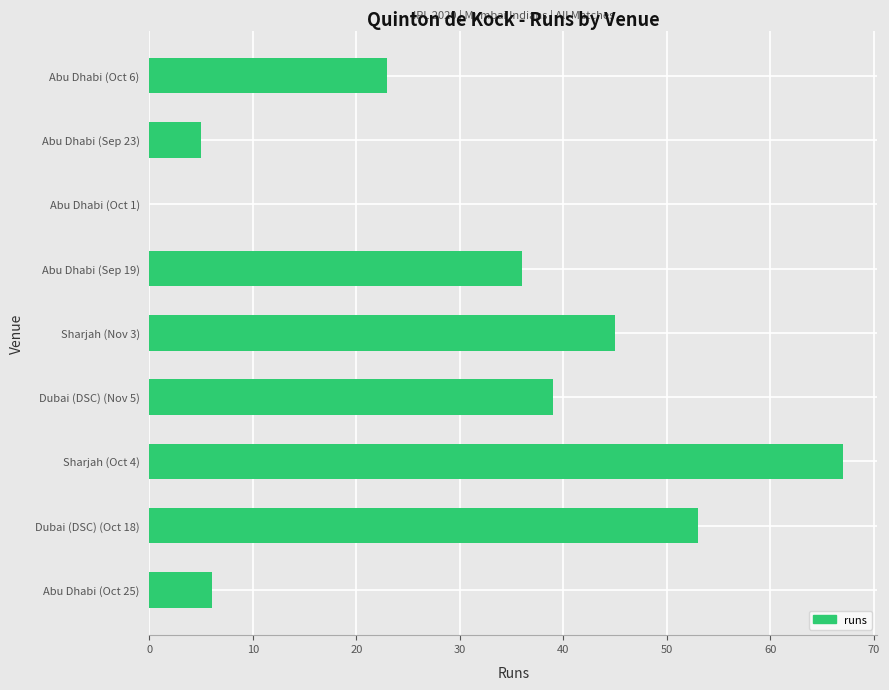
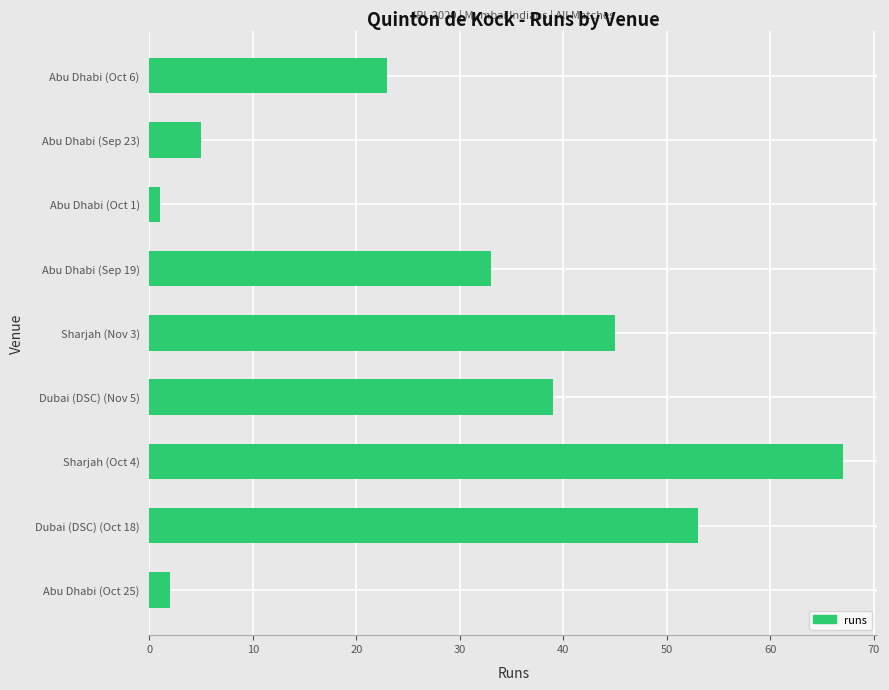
  {
    "Abu Dhabi (Oct 6)": 23,
    "Abu Dhabi (Sep 23)": 5,
-   "Abu Dhabi (Oct 1)": 0,
-   "Abu Dhabi (Sep 19)": 36,
+   "Abu Dhabi (Oct 1)": 1,
+   "Abu Dhabi (Sep 19)": 33,
    "Sharjah (Nov 3)": 45,
    "Dubai (DSC) (Nov 5)": 39,
    "Sharjah (Oct 4)": 67,
    "Dubai (DSC) (Oct 18)": 53,
-   "Abu Dhabi (Oct 25)": 6
+   "Abu Dhabi (Oct 25)": 2
  }
